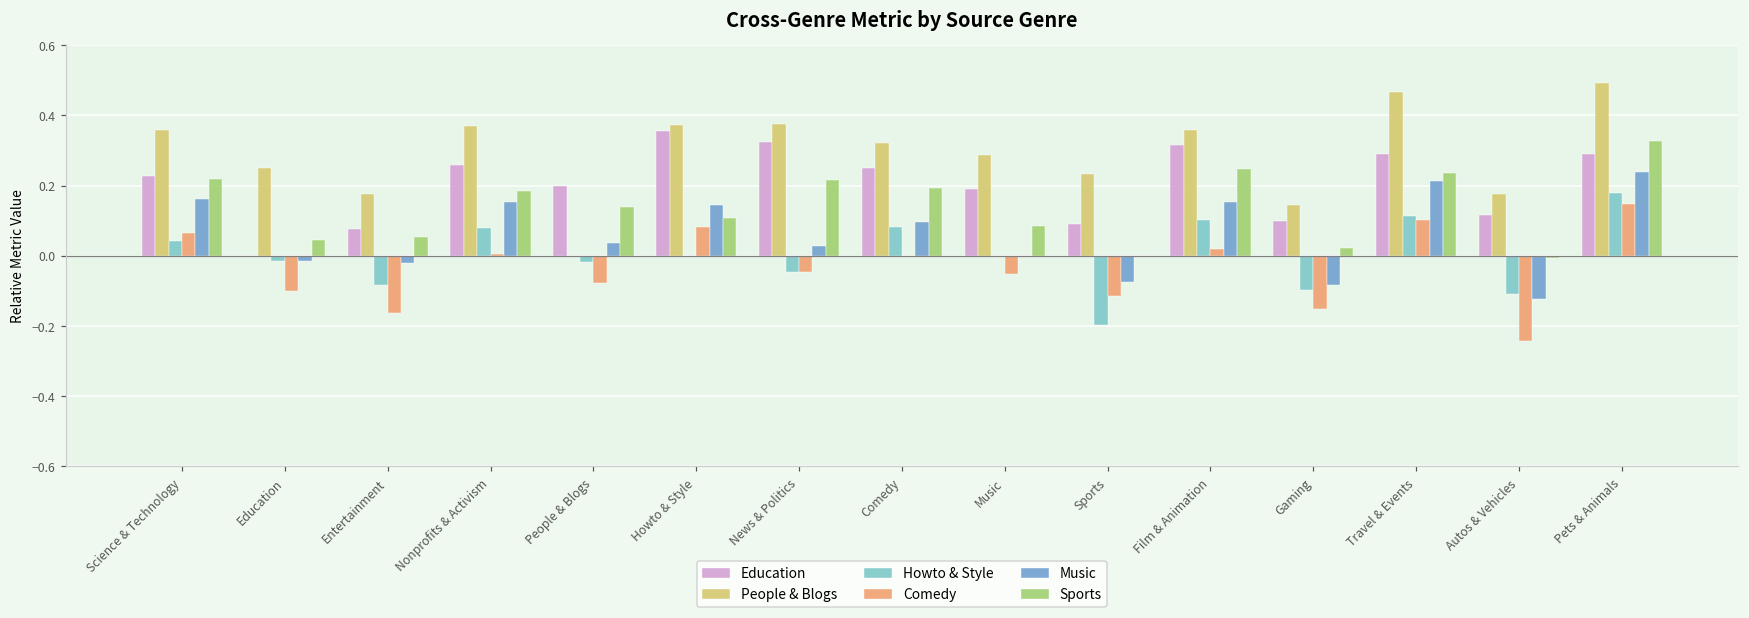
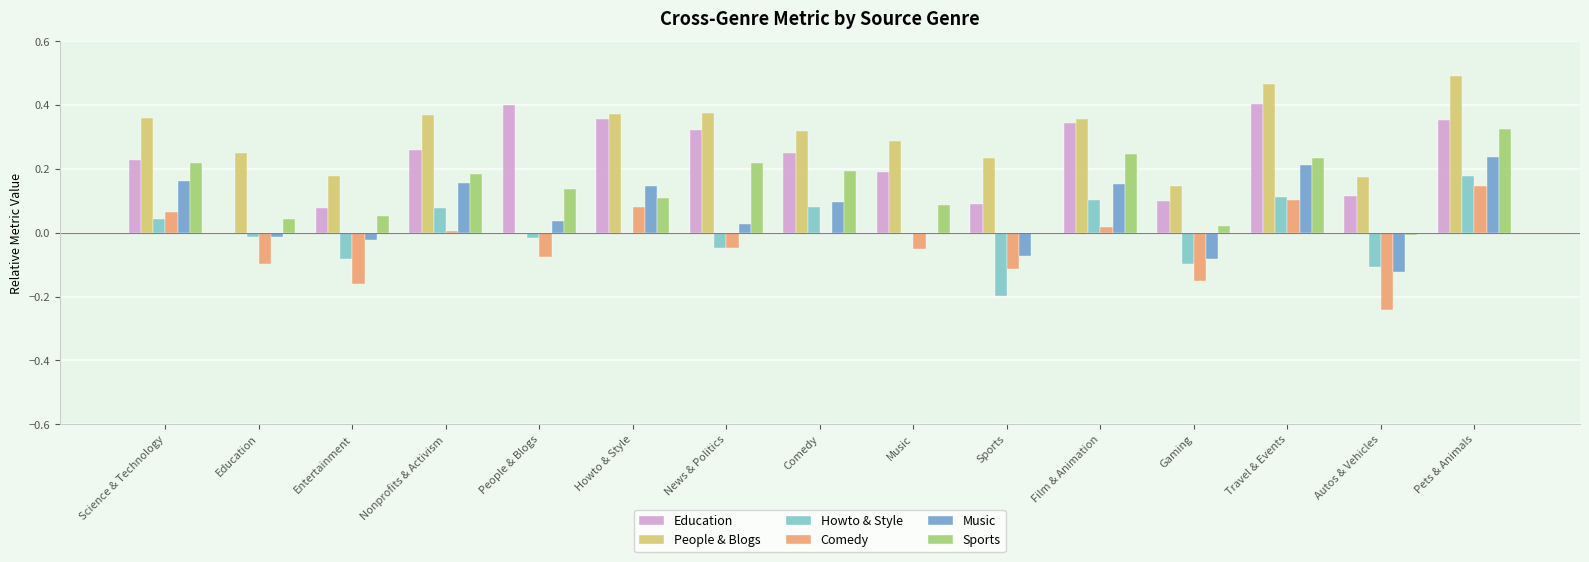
  {
    "Education": {
      "Science & Technology": 0.23,
      "Education": 0.00,
      "Entertainment": 0.08,
      "Nonprofits & Activism": 0.26,
-     "People & Blogs": 0.2,
+     "People & Blogs": 0.4,
      "Howto & Style": 0.36,
      "News & Politics": 0.32,
      "Comedy": 0.25,
      "Music": 0.19,
      "Sports": 0.09,
-     "Film & Animation": 0.32,
+     "Film & Animation": 0.34,
      "Gaming": 0.10,
-     "Travel & Events": 0.29,
+     "Travel & Events": 0.40,
      "Autos & Vehicles": 0.12,
-     "Pets & Animals": 0.29
+     "Pets & Animals": 0.35
    }
  }
